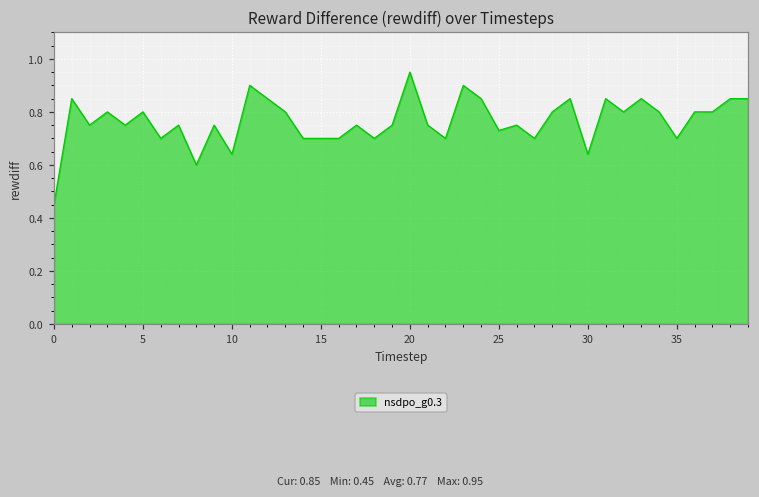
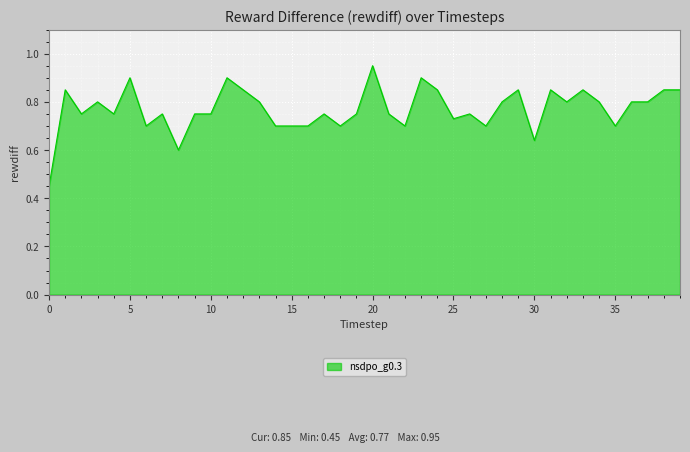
  {
    "0": 0.45,
-   "5": 0.8,
-   "10": 0.64,
+   "5": 0.9,
+   "10": 0.75,
    "15": 0.70,
    "20": 0.95,
    "25": 0.73,
    "30": 0.64,
    "35": 0.70
  }
